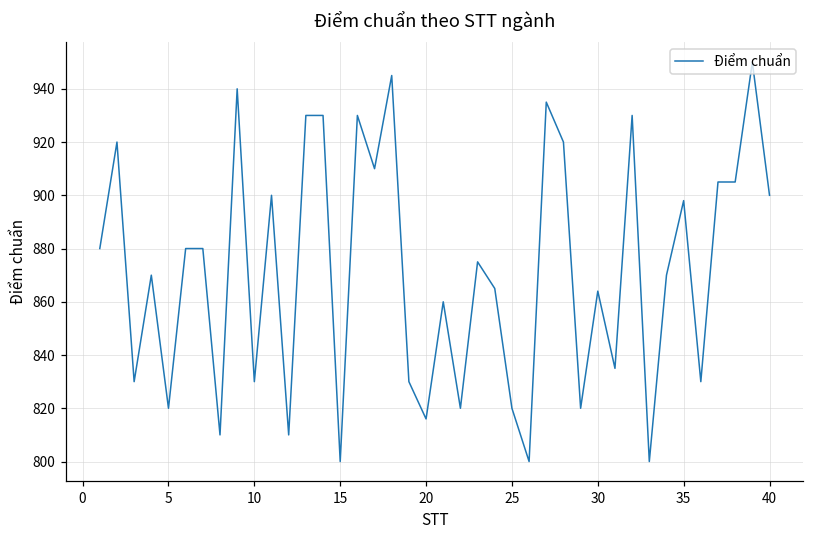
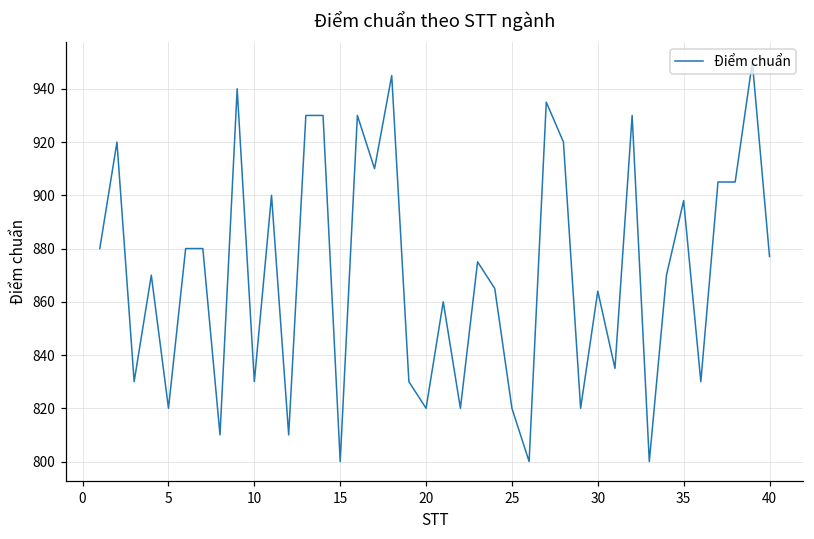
  {
    "5": 820,
    "10": 830,
    "15": 800,
-   "20": 816,
+   "20": 820,
    "25": 820,
    "30": 864,
    "35": 898,
-   "40": 900
+   "40": 877
  }
